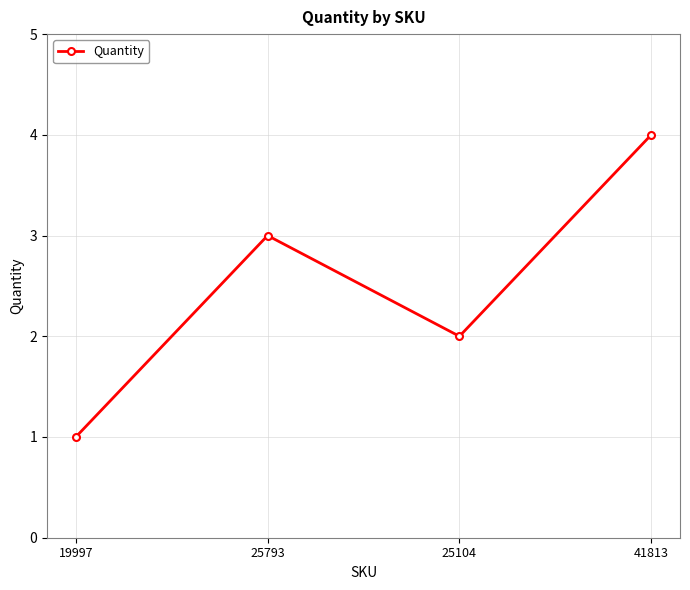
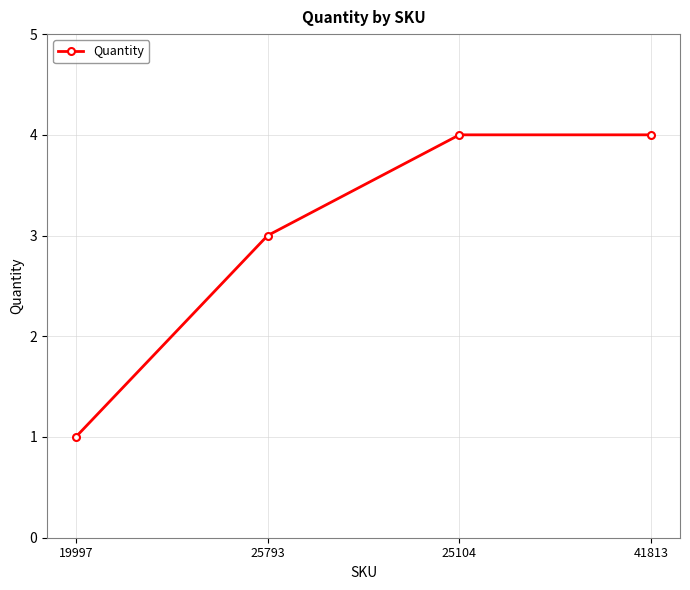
  {
    "19997": 1,
    "25793": 3,
-   "25104": 2,
+   "25104": 4,
    "41813": 4
  }
